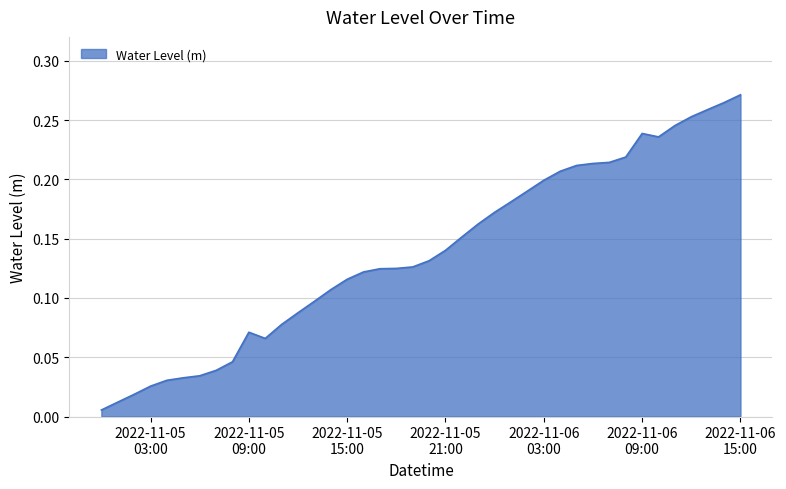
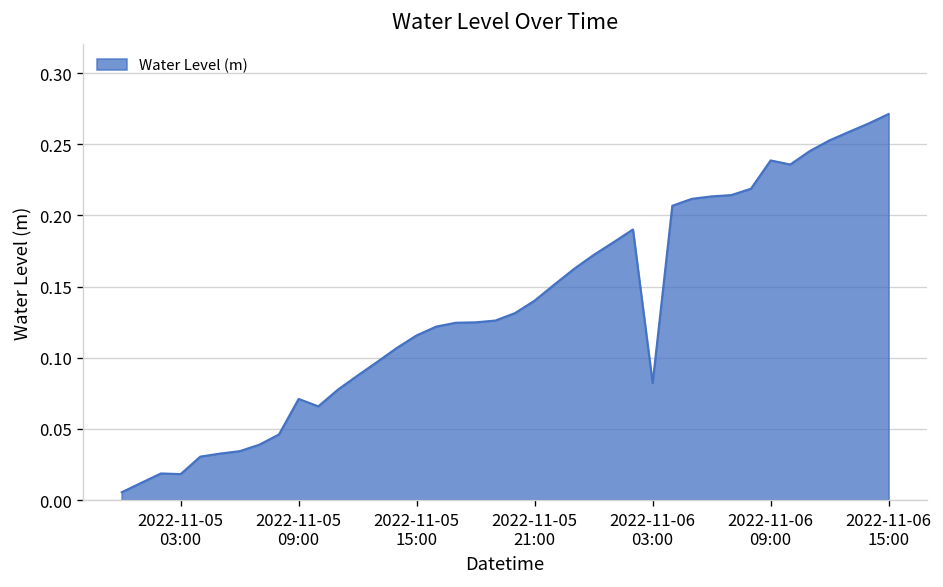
  {
-   "2022-11-05 03:00": 0.026,
+   "2022-11-05 03:00": 0.018,
    "2022-11-05 09:00": 0.071,
    "2022-11-05 15:00": 0.116,
    "2022-11-05 21:00": 0.140,
-   "2022-11-06 03:00": 0.199,
+   "2022-11-06 03:00": 0.082,
    "2022-11-06 09:00": 0.239,
    "2022-11-06 15:00": 0.271
  }
